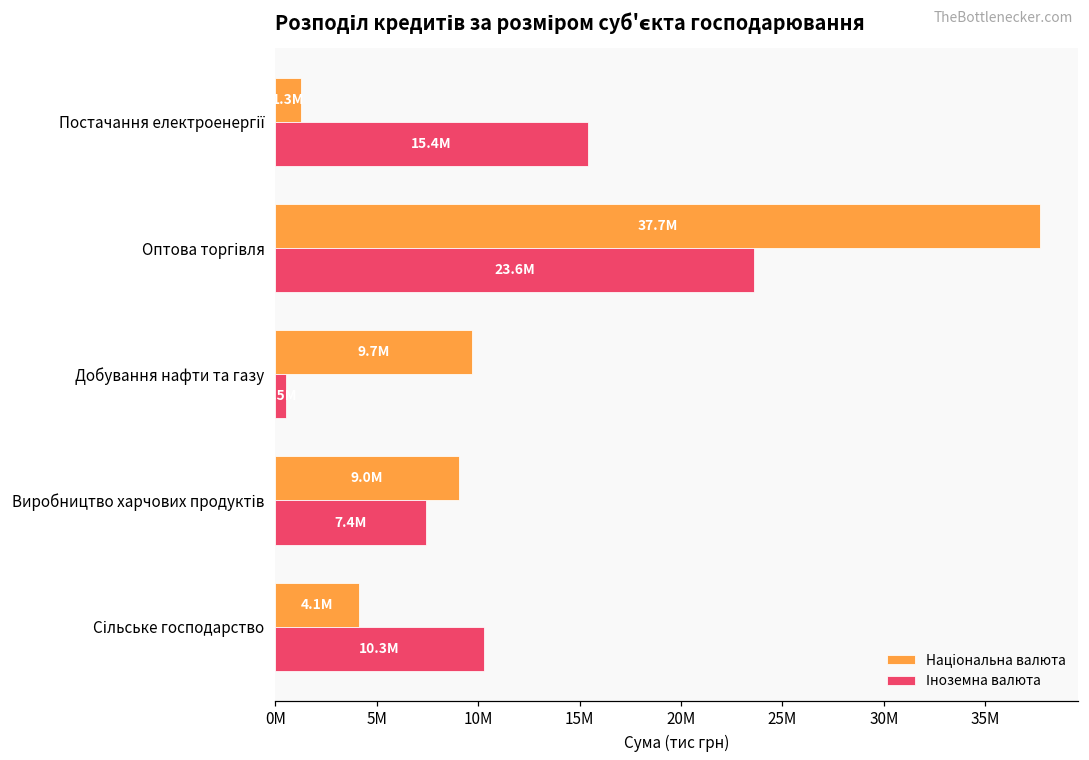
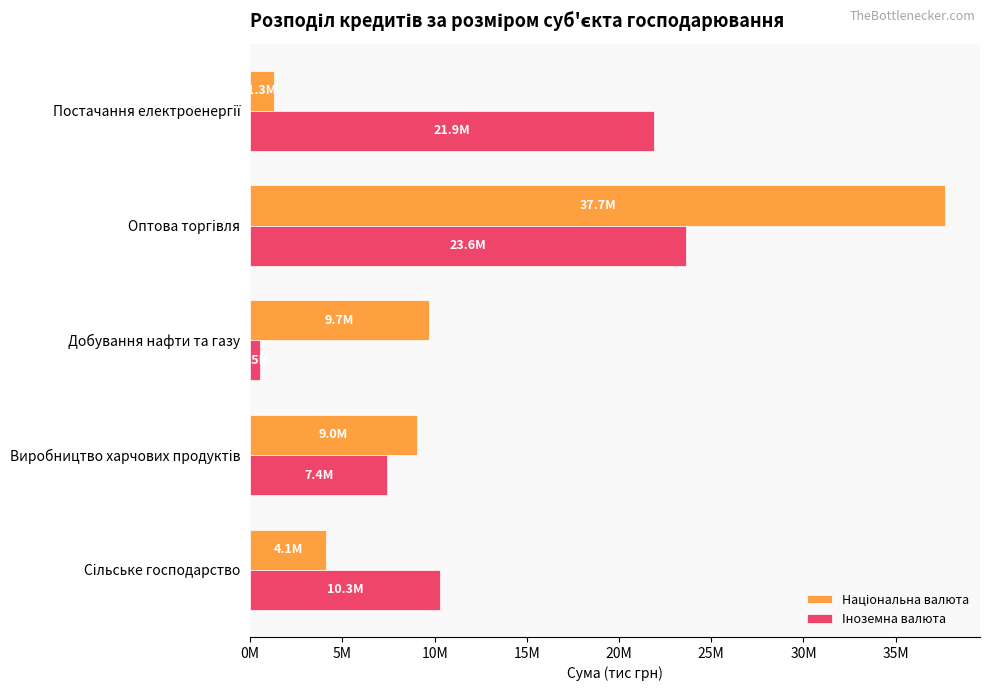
  {
    "Національна валюта": {
      "Постачання електроенергії": "1.3M",
      "Оптова торгівля": "37.7M",
      "Добування нафти та газу": "9.7M",
      "Виробництво харчових продуктів": "9.0M",
      "Сільське господарство": "4.1M"
    },
    "Іноземна валюта": {
-     "Постачання електроенергії": "15.4M",
+     "Постачання електроенергії": "21.9M",
      "Оптова торгівля": "23.6M",
      "Виробництво харчових продуктів": "7.4M",
      "Сільське господарство": "10.3M"
    }
  }
